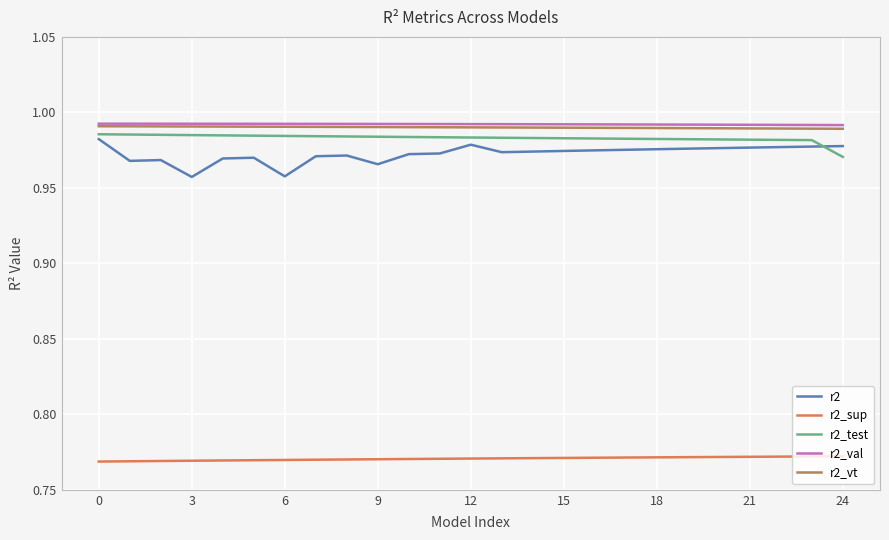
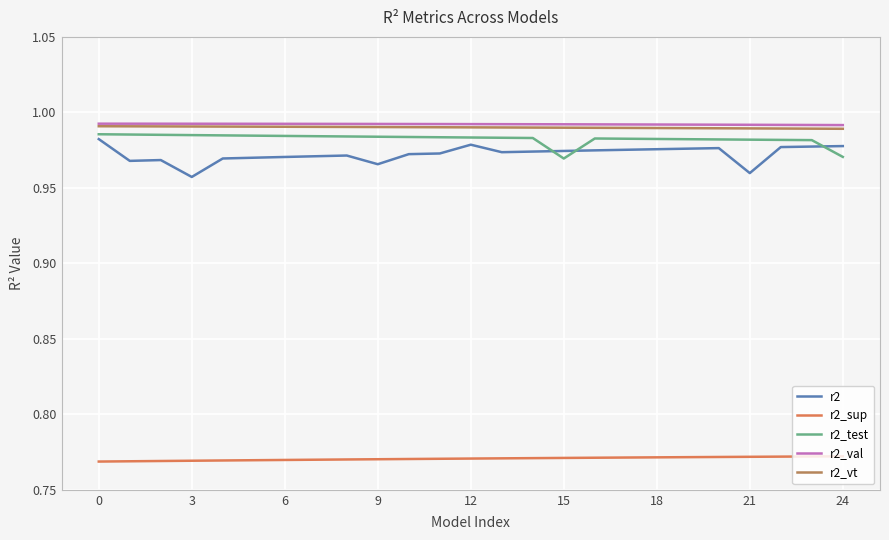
  {
    "r2": {
      "0": 0.982,
      "3": 0.957,
-     "6": 0.958,
+     "6": 0.970,
      "9": 0.966,
      "12": 0.979,
      "15": 0.974,
      "18": 0.976,
-     "21": 0.977,
+     "21": 0.960,
      "24": 0.978
    },
    "r2_test": {
      "0": 0.986,
      "3": 0.985,
      "6": 0.984,
      "9": 0.984,
      "12": 0.983,
-     "15": 0.983,
+     "15": 0.969,
      "18": 0.982,
      "21": 0.982,
      "24": 0.971
    },
    "r2_val": {
      "3": 0.992,
      "6": 0.992,
      "9": 0.992,
      "12": 0.992,
      "15": 0.992,
      "18": 0.992,
      "21": 0.992,
      "24": 0.992
    }
  }
